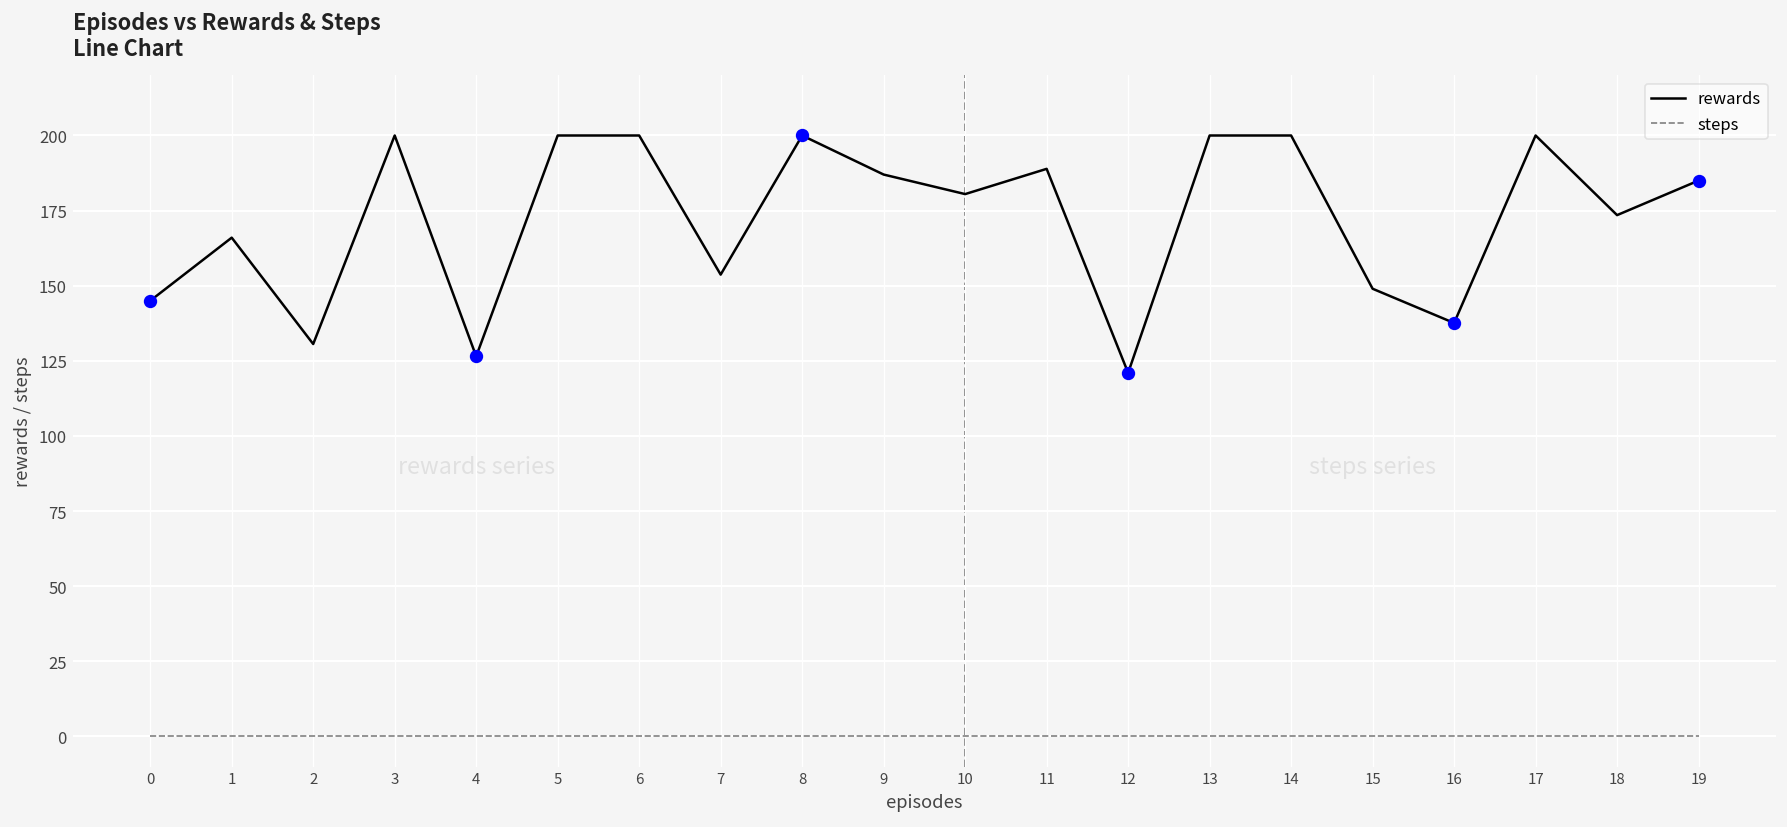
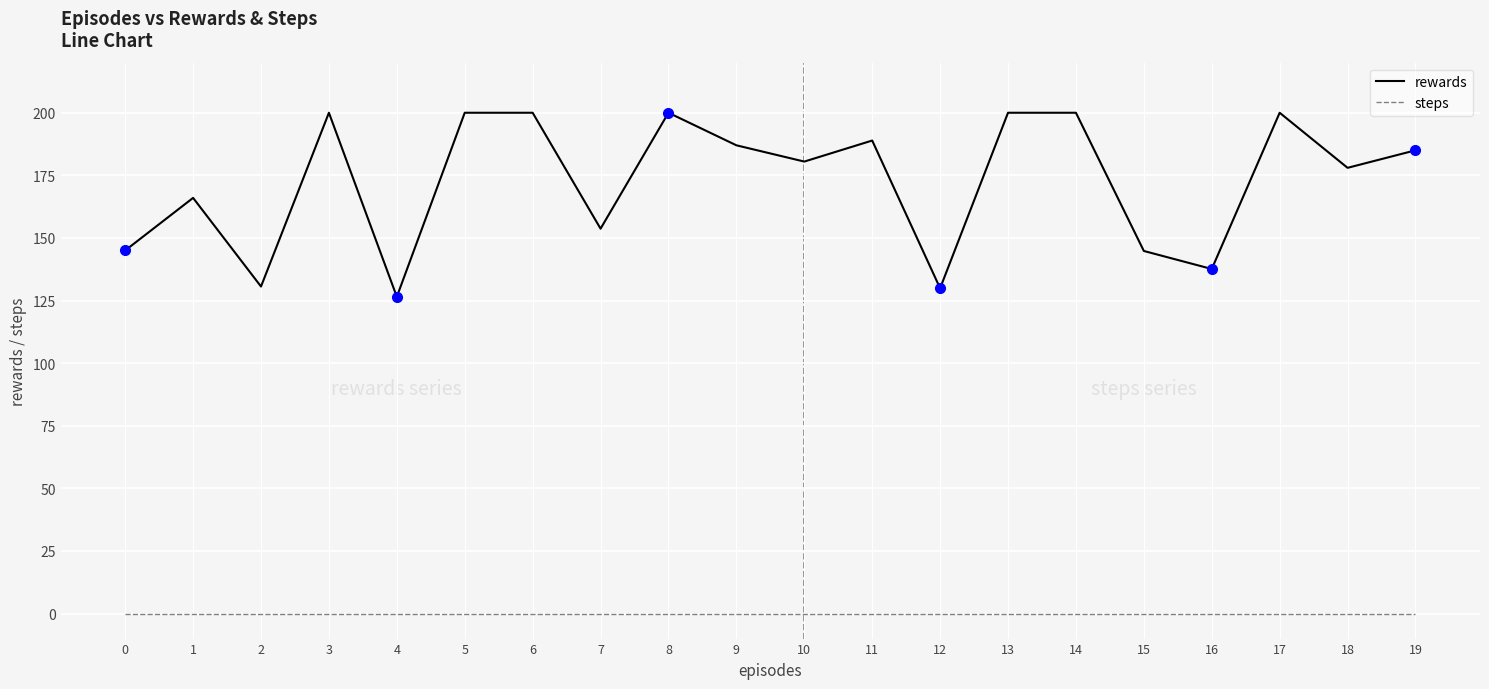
  {
    "rewards": {
      "1": 166,
      "2": 131,
      "3": 200,
      "5": 200,
      "6": 200,
      "7": 154,
      "9": 187,
      "10": 181,
      "11": 189,
-     "12": 121,
+     "12": 130,
      "13": 200,
      "14": 200,
-     "15": 149,
+     "15": 145,
      "17": 200,
-     "18": 174
+     "18": 178
    },
    "steps": {
      "0": 0,
      "1": 0,
      "2": 0,
      "3": 0,
      "4": 0,
      "5": 0,
      "6": 0,
      "7": 0,
      "8": 0,
      "9": 0,
      "10": 0,
      "11": 0,
      "12": 0,
      "13": 0,
      "14": 0,
      "15": 0,
      "16": 0,
      "17": 0,
      "18": 0,
      "19": 0
    }
  }
